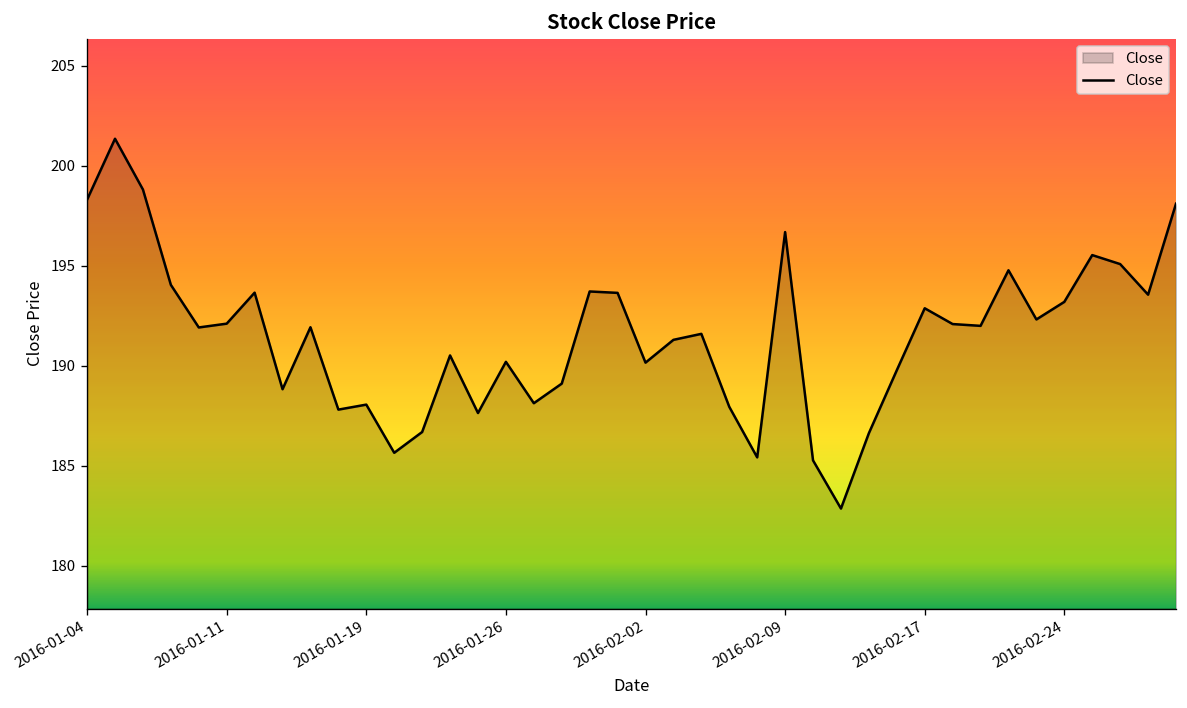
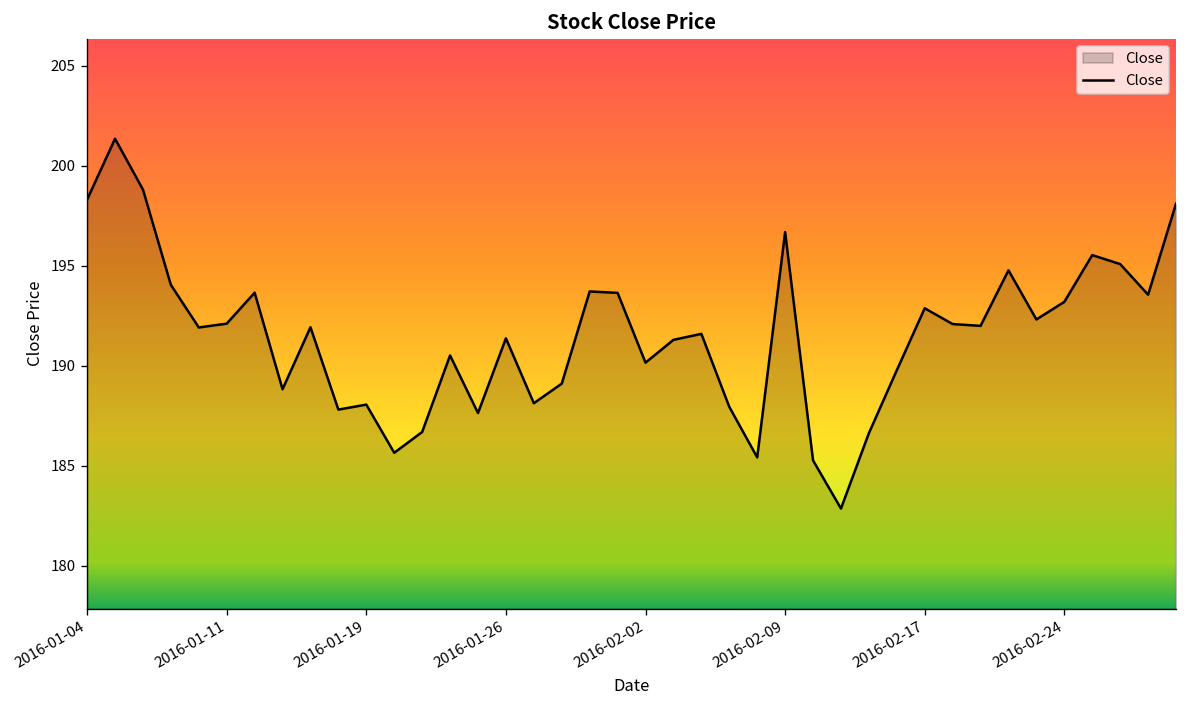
  {
    "2016-01-04": 198.3,
    "2016-01-11": 192.1,
    "2016-01-19": 188.1,
-   "2016-01-26": 190.2,
+   "2016-01-26": 191.4,
    "2016-02-02": 190.2,
    "2016-02-09": 196.7,
    "2016-02-17": 192.9,
    "2016-02-24": 193.2
  }
